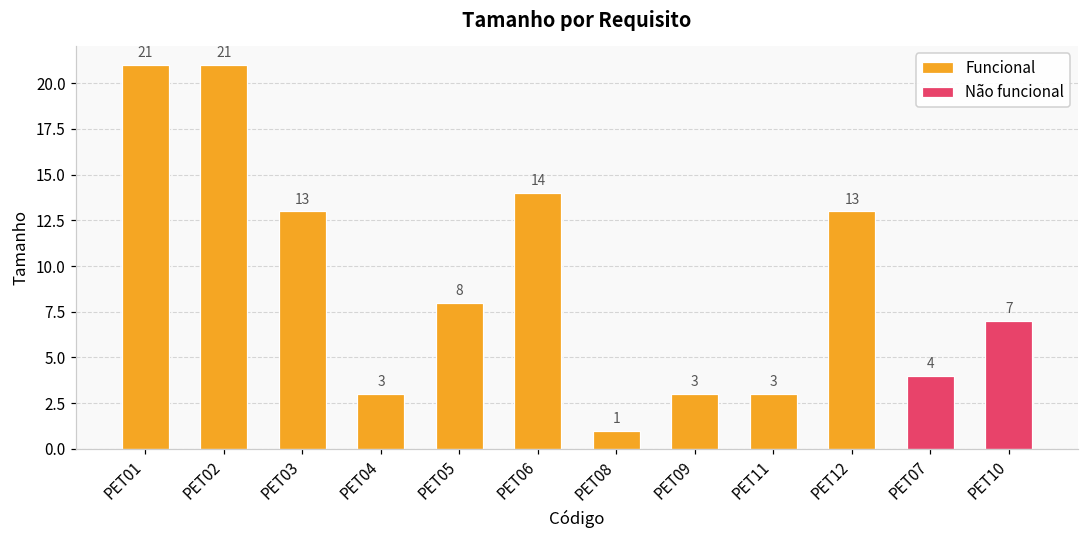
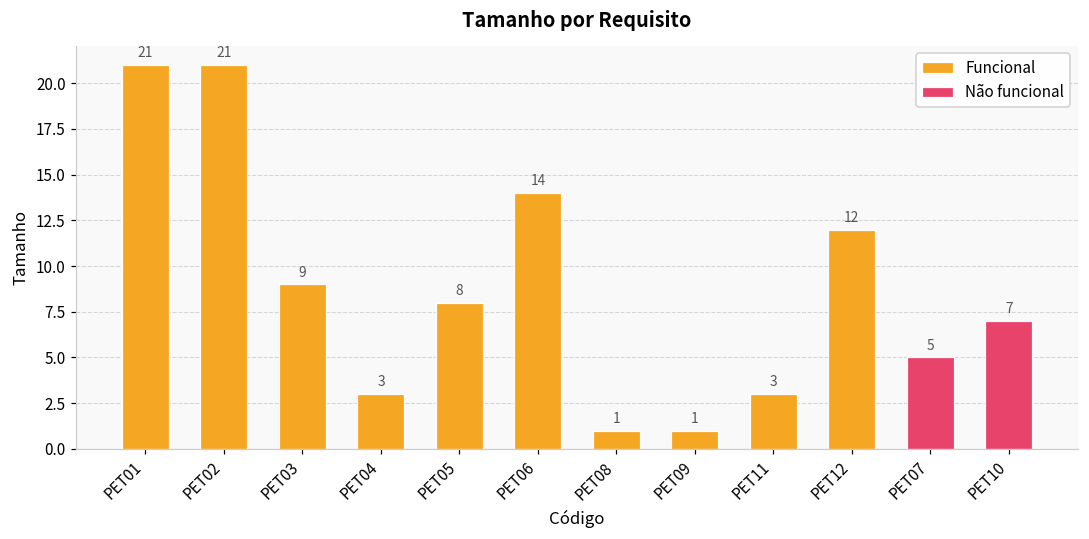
  {
    "Funcional": {
      "PET01": 21,
      "PET02": 21,
-     "PET03": 13,
+     "PET03": 9,
      "PET04": 3,
      "PET05": 8,
      "PET06": 14,
      "PET08": 1,
-     "PET09": 3,
+     "PET09": 1,
      "PET11": 3,
-     "PET12": 13
+     "PET12": 12
    },
    "Não funcional": {
-     "PET07": 4,
+     "PET07": 5,
      "PET10": 7
    }
  }
